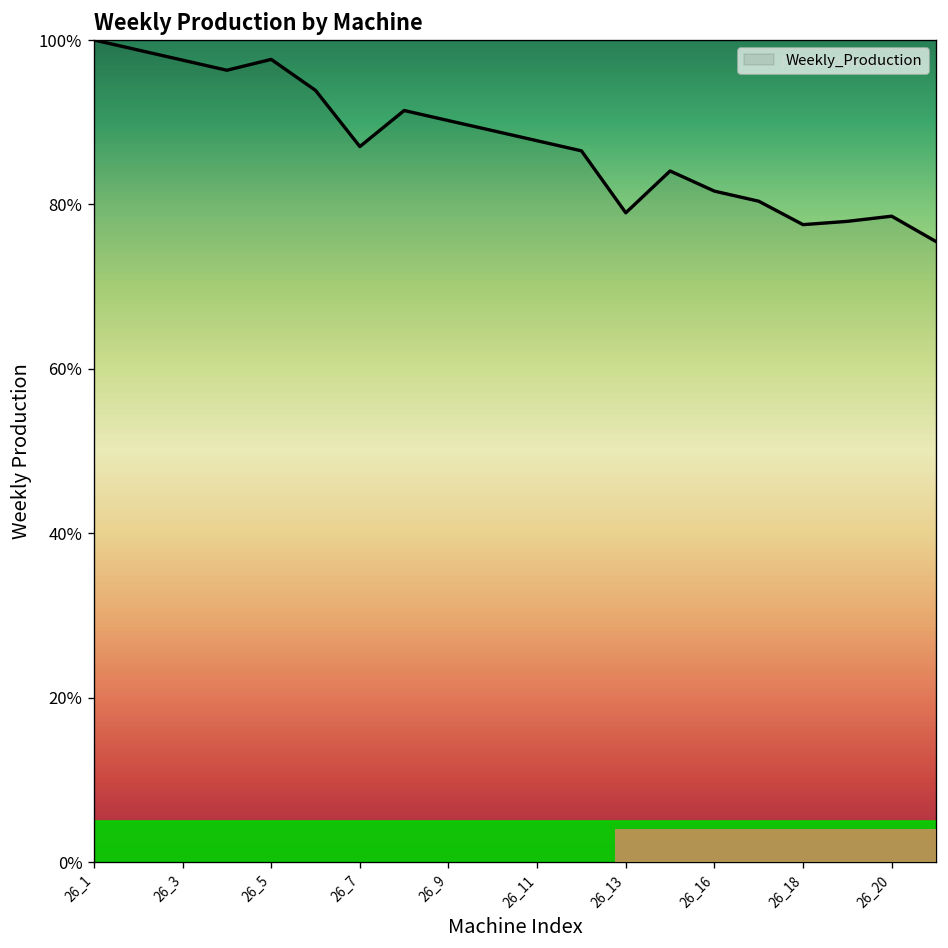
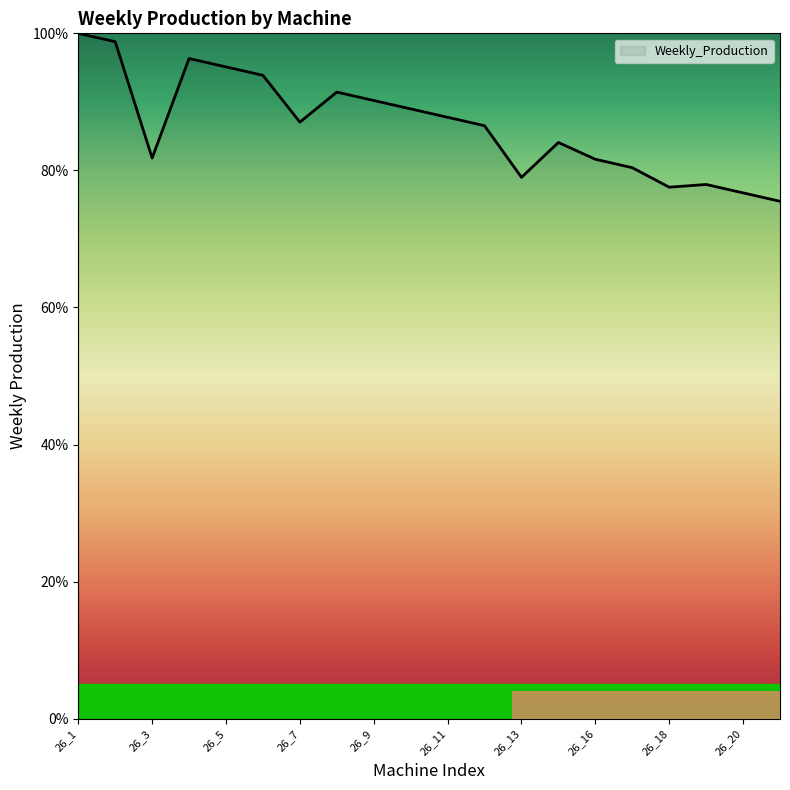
  {
    "Weekly_Production": {
      "26_1": "100%",
-     "26_3": "98%",
-     "26_5": "98%",
+     "26_3": "82%",
+     "26_5": "95%",
      "26_7": "87%",
      "26_9": "90%",
      "26_11": "88%",
      "26_13": "79%",
      "26_16": "82%",
      "26_18": "78%",
-     "26_20": "79%"
+     "26_20": "77%"
    }
  }
